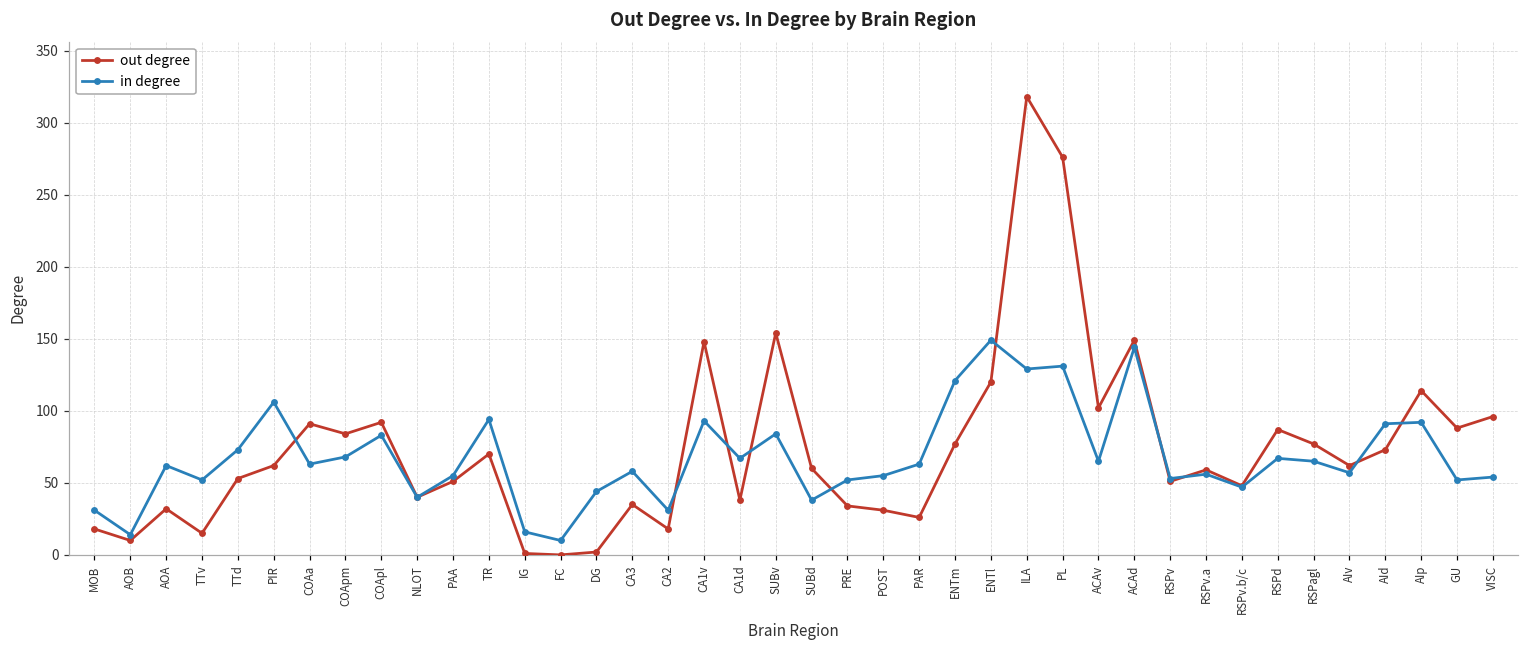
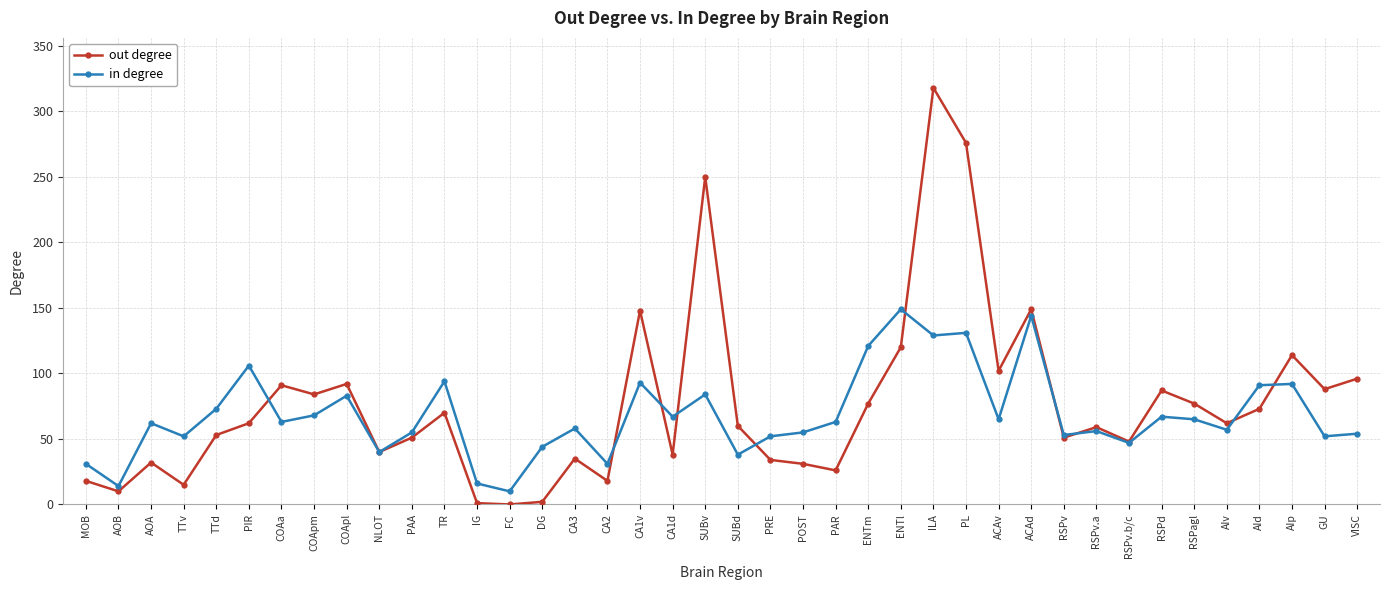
  {
    "out degree": {
      "MOB": 18,
      "AOB": 10,
      "AOA": 32,
      "TTv": 15,
      "TTd": 53,
      "PIR": 62,
      "COAa": 91,
      "COApm": 84,
      "COApl": 92,
      "PAA": 51,
      "TR": 70,
      "IG": 1,
      "FC": 0,
      "DG": 2,
      "CA3": 35,
      "CA2": 18,
      "CA1v": 148,
      "CA1d": 38,
-     "SUBv": 154,
+     "SUBv": 250,
      "SUBd": 60,
      "PRE": 34,
      "POST": 31,
      "PAR": 26,
      "ENTm": 77,
      "ENTl": 120,
      "ILA": 318,
      "PL": 276,
      "ACAv": 102,
      "ACAd": 149,
      "RSPv": 51,
      "RSPv.a": 59,
      "RSPd": 87,
      "RSPagl": 77,
      "AIv": 62,
      "AId": 73,
      "AIp": 114,
      "GU": 88,
      "VISC": 96
    },
    "in degree": {
      "MOB": 31,
      "AOB": 14,
      "AOA": 62,
      "TTv": 52,
      "TTd": 73,
      "PIR": 106,
      "COAa": 63,
      "COApm": 68,
      "COApl": 83,
      "PAA": 55,
      "TR": 94,
      "IG": 16,
      "FC": 10,
      "DG": 44,
      "CA3": 58,
      "CA2": 31,
      "CA1v": 93,
      "CA1d": 67,
      "SUBv": 84,
      "SUBd": 38,
      "PRE": 52,
      "POST": 55,
      "PAR": 63,
      "ENTm": 121,
      "ENTl": 149,
      "ILA": 129,
      "PL": 131,
      "ACAv": 65,
      "ACAd": 144,
      "RSPv": 53,
      "RSPv.a": 56,
      "RSPd": 67,
      "RSPagl": 65,
      "AIv": 57,
      "AId": 91,
      "AIp": 92,
      "GU": 52,
      "VISC": 54
    }
  }
